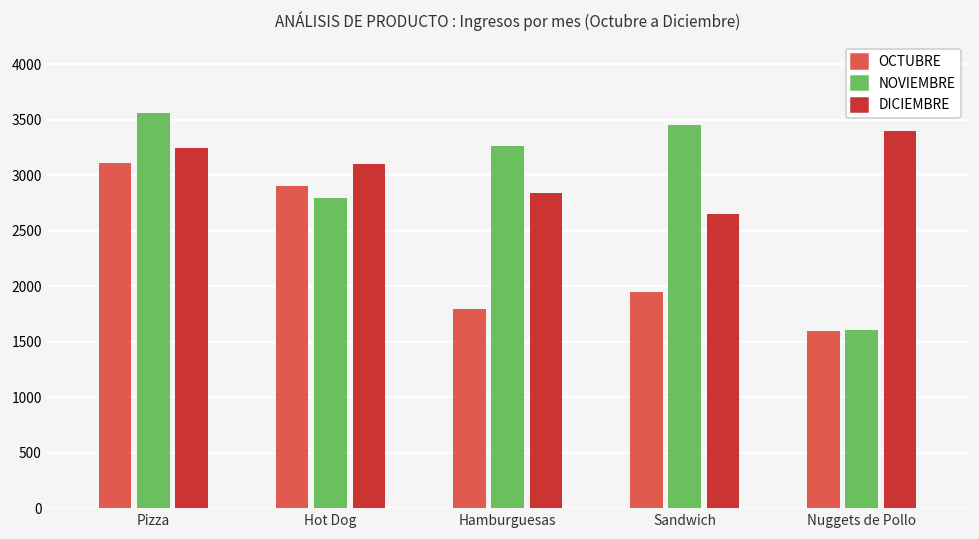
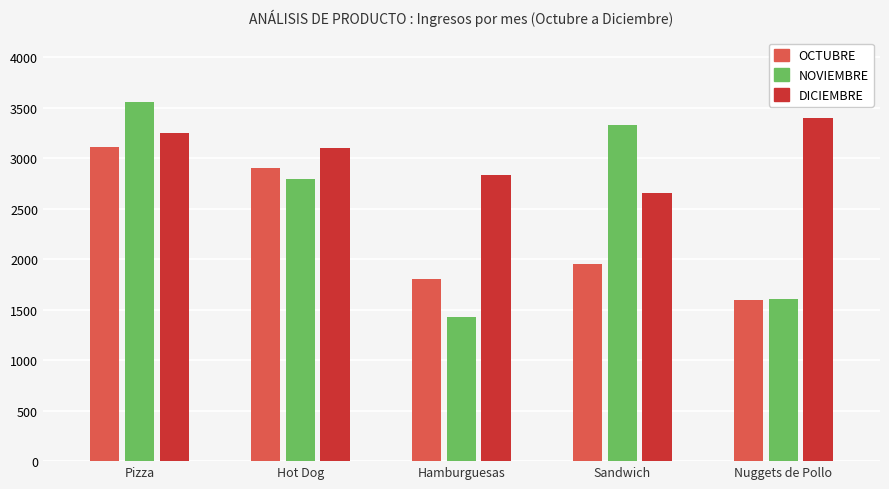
  {
    "NOVIEMBRE": {
      "Pizza": 3560,
      "Hot Dog": 2800,
-     "Hamburguesas": 3260,
-     "Sandwich": 3450,
+     "Hamburguesas": 1430,
+     "Sandwich": 3330,
      "Nuggets de Pollo": 1610
    }
  }
